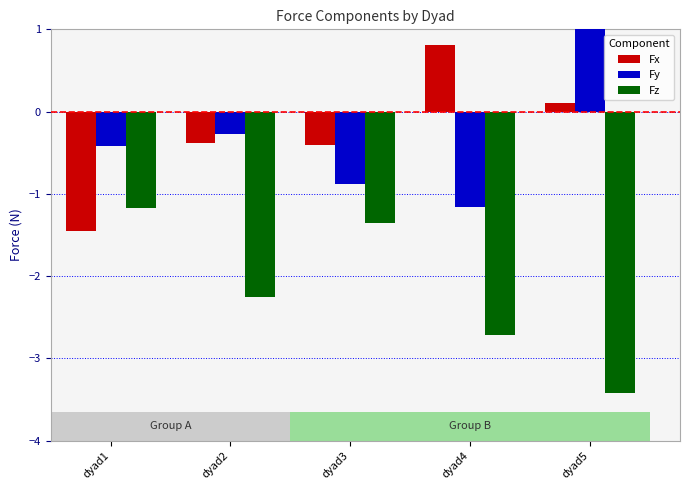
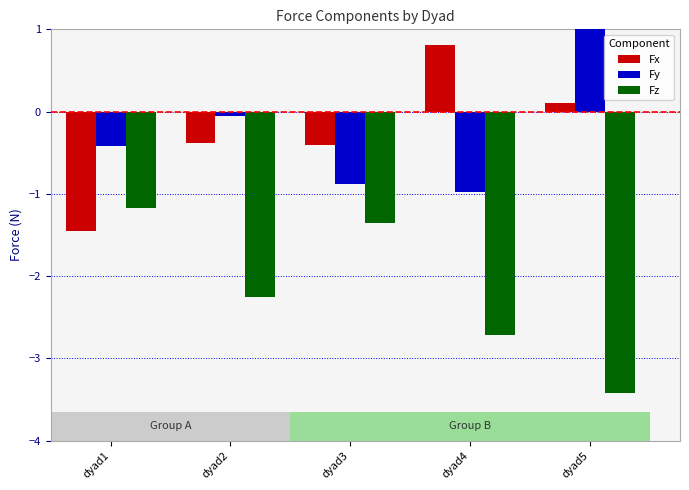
  {
    "Fx": {
      "dyad1": -1.5,
      "dyad2": -0.4,
      "dyad3": -0.4,
      "dyad4": 0.8,
      "dyad5": 0.1
    },
    "Fy": {
      "dyad1": -0.4,
-     "dyad2": -0.3,
+     "dyad2": -0.1,
      "dyad3": -0.9,
-     "dyad4": -1.2
+     "dyad4": -1.0
    },
    "Fz": {
      "dyad1": -1.2,
      "dyad2": -2.3,
      "dyad3": -1.4,
      "dyad4": -2.7,
      "dyad5": -3.4
    }
  }
